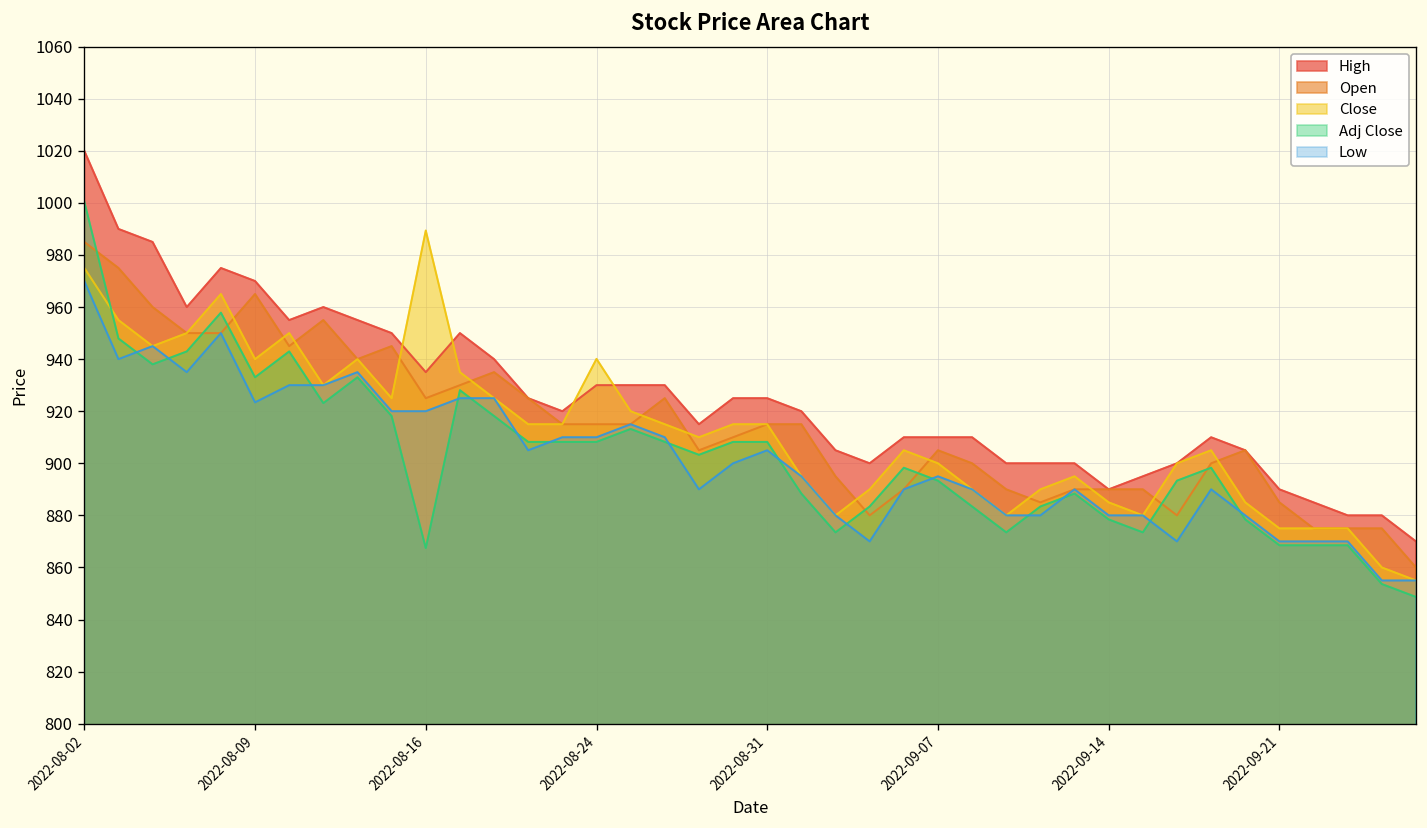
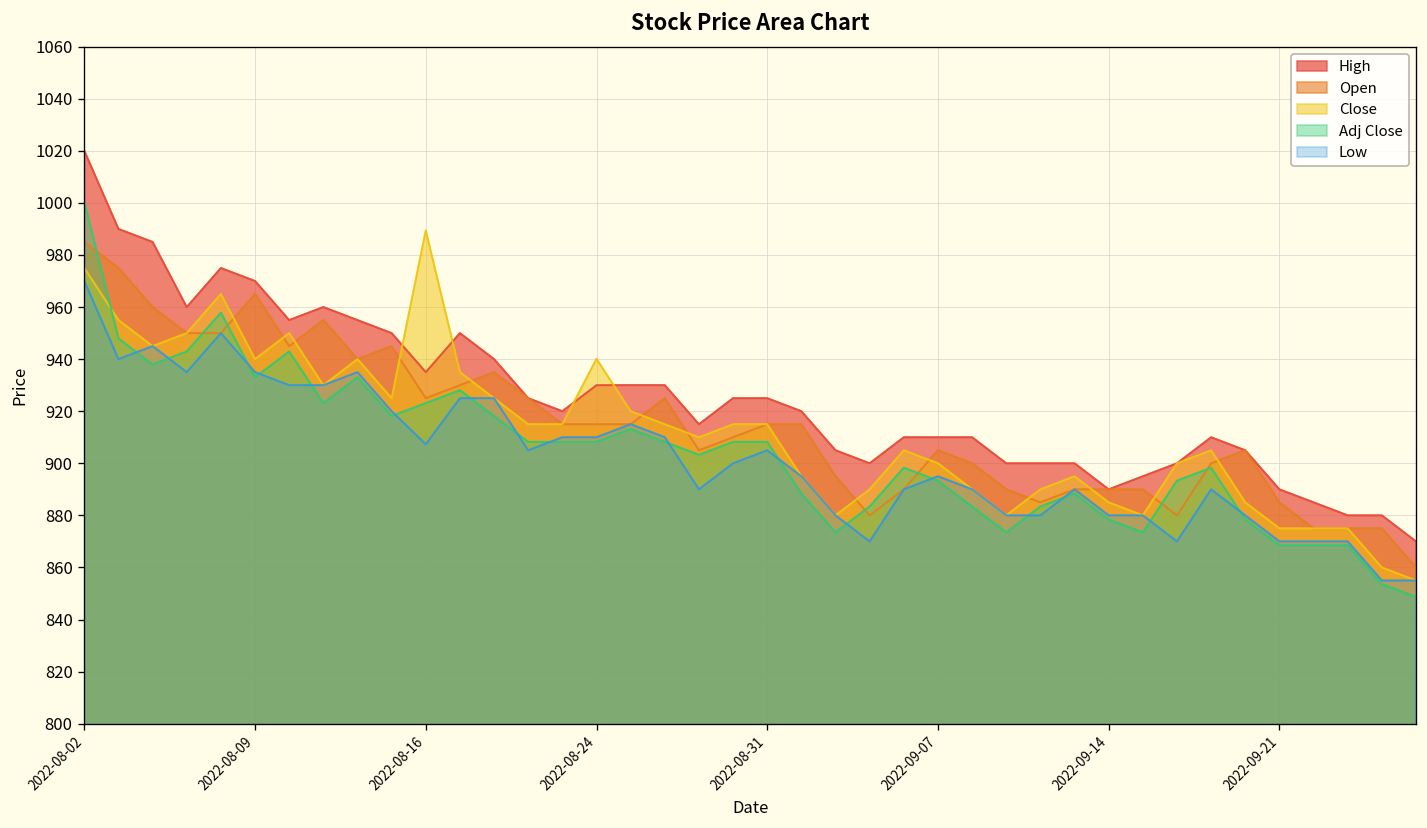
  {
    "Close": {
      "2022-08-02": 975,
      "2022-08-09": 940,
      "2022-08-16": 989,
      "2022-08-24": 940,
      "2022-09-07": 900,
      "2022-09-14": 885,
      "2022-09-21": 875
    },
    "Adj Close": {
      "2022-08-02": 1000,
      "2022-08-09": 933,
-     "2022-08-16": 867,
+     "2022-08-16": 923,
      "2022-08-24": 908,
      "2022-08-31": 908,
      "2022-09-07": 893,
      "2022-09-14": 878,
      "2022-09-21": 869
    },
    "Low": {
      "2022-08-02": 970,
-     "2022-08-09": 923,
-     "2022-08-16": 920,
+     "2022-08-09": 935,
+     "2022-08-16": 907,
      "2022-08-24": 910,
      "2022-08-31": 905,
      "2022-09-07": 895,
      "2022-09-14": 880,
      "2022-09-21": 870
    }
  }
